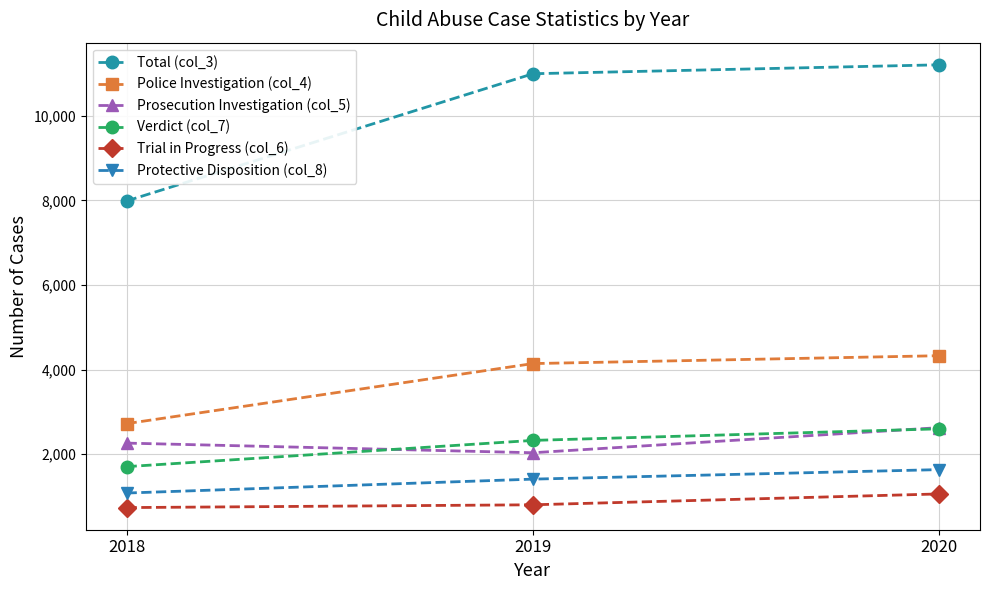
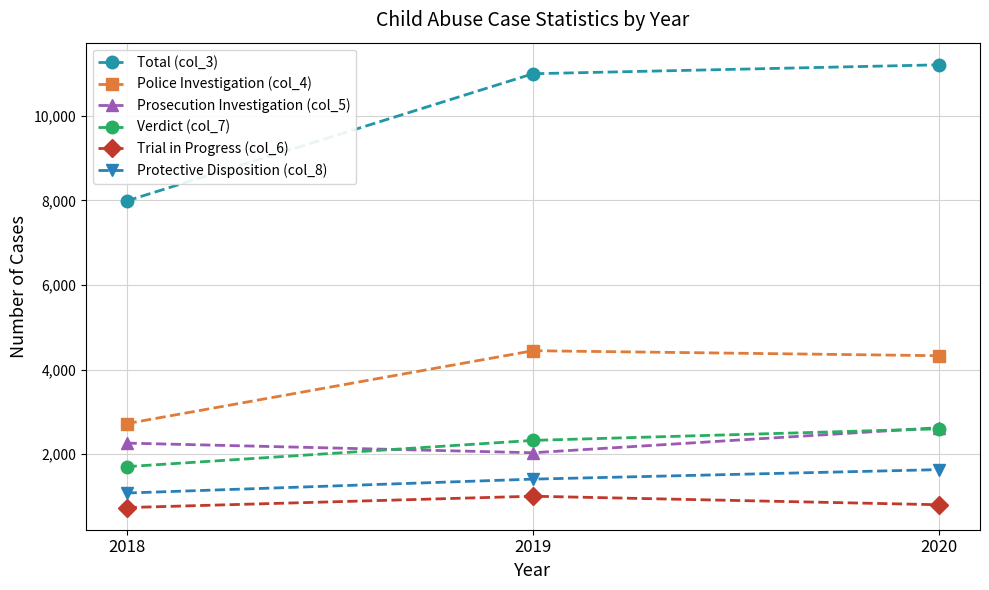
  {
    "Police Investigation (col_4)": {
      "2018": "2,700",
-     "2019": "4,100",
+     "2019": "4,400",
      "2020": "4,300"
    },
    "Prosecution Investigation (col_5)": {
      "2018": "2,300",
      "2019": "2,000"
    },
    "Verdict (col_7)": {
      "2018": "1,700",
      "2019": "2,300"
    },
    "Trial in Progress (col_6)": {
      "2018": "700",
-     "2019": "800",
-     "2020": "1,100"
+     "2019": "1,000",
+     "2020": "800"
    }
  }
